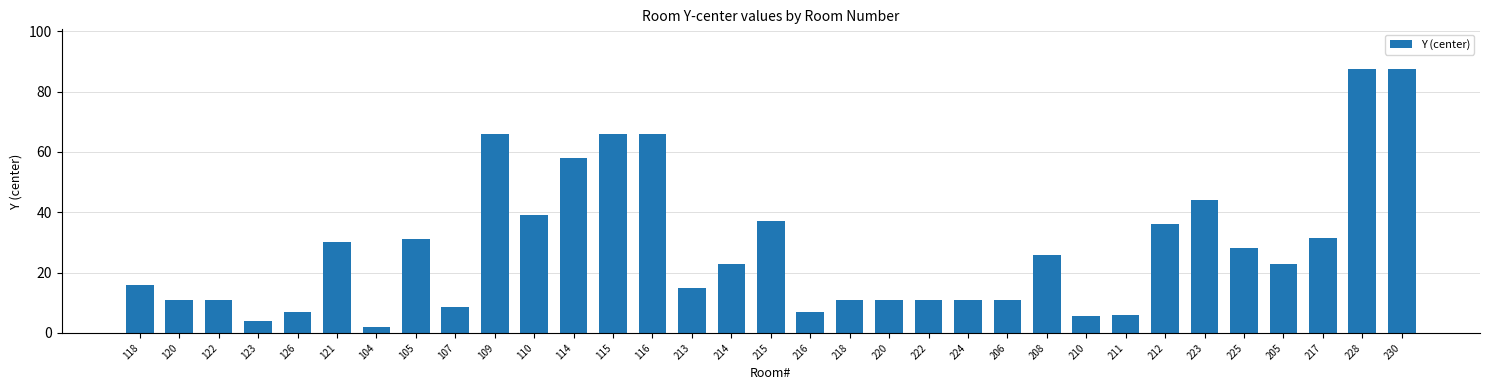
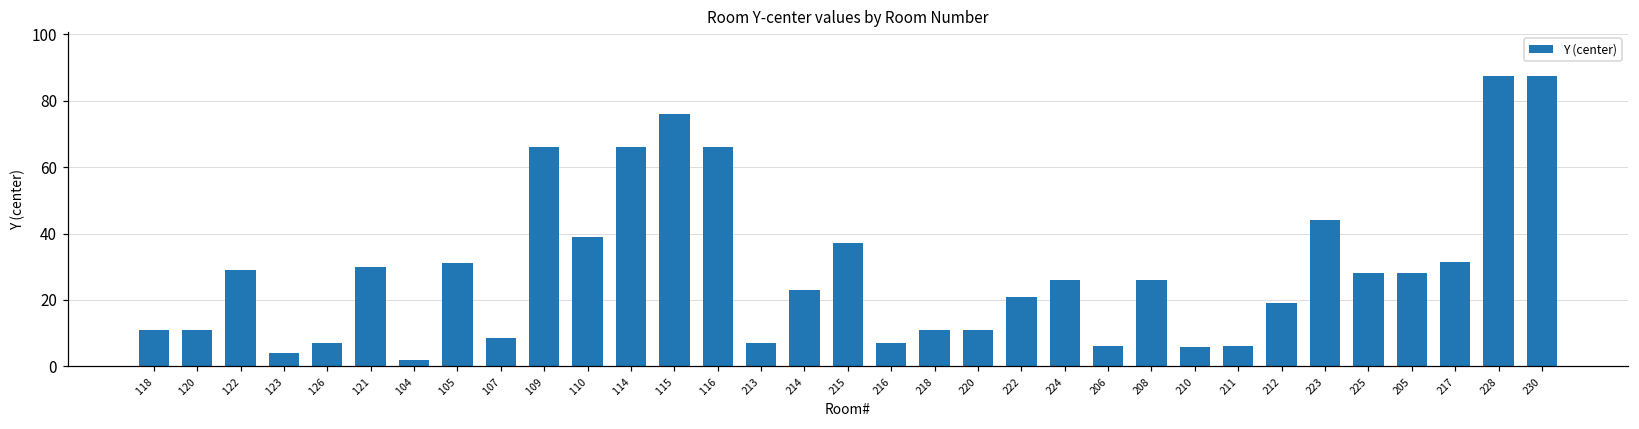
  {
-   "118": 16,
+   "118": 11,
    "120": 11,
-   "122": 11,
+   "122": 29,
    "123": 4,
    "126": 7,
    "121": 30,
    "104": 2,
    "105": 31,
    "107": 9,
    "109": 66,
    "110": 39,
-   "114": 58,
-   "115": 66,
+   "114": 66,
+   "115": 76,
    "116": 66,
-   "213": 15,
+   "213": 7,
    "214": 23,
    "215": 37,
    "216": 7,
    "218": 11,
    "220": 11,
-   "222": 11,
-   "224": 11,
-   "206": 11,
+   "222": 21,
+   "224": 26,
+   "206": 6,
    "208": 26,
    "210": 6,
    "211": 6,
-   "212": 36,
+   "212": 19,
    "223": 44,
    "225": 28,
-   "205": 23,
+   "205": 28,
    "217": 32,
    "228": 88,
    "230": 88
  }
